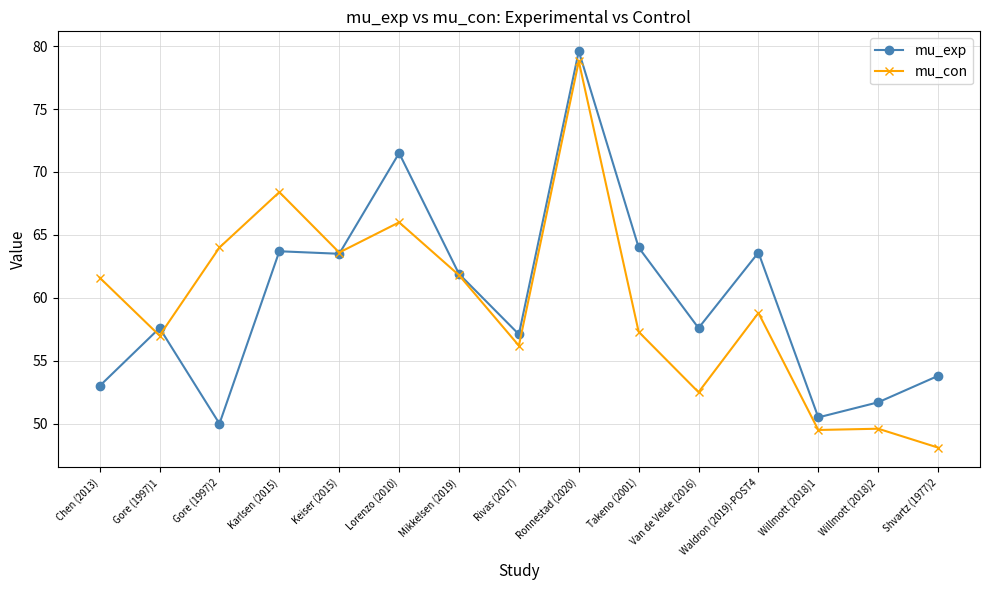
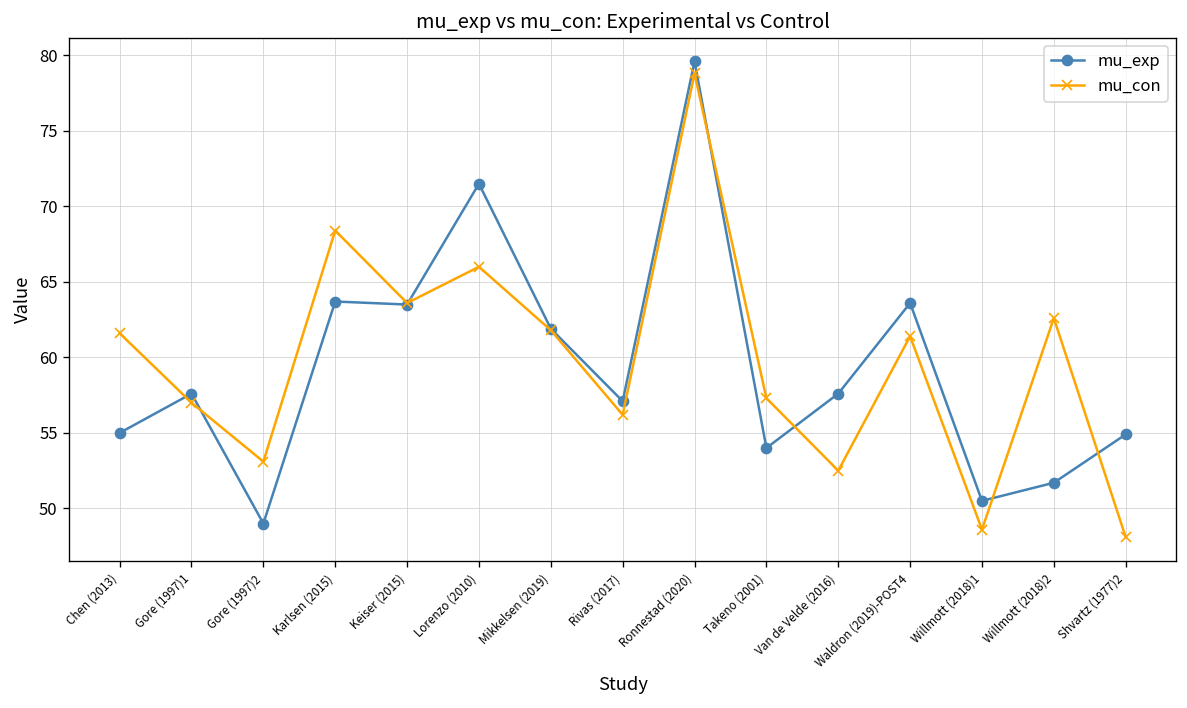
  {
    "mu_exp": {
-     "Chen (2013)": 53,
+     "Chen (2013)": 55,
      "Gore (1997)1": 57.6,
-     "Gore (1997)2": 50,
+     "Gore (1997)2": 49,
      "Karlsen (2015)": 63.7,
      "Lorenzo (2010)": 71.5,
      "Rivas (2017)": 57.1,
      "Ronnestad (2020)": 79.6,
-     "Takeno (2001)": 64,
+     "Takeno (2001)": 54,
      "Van de Velde (2016)": 57.6,
      "Waldron (2019)-POST4": 63.6,
      "Willmott (2018)1": 50.5,
      "Willmott (2018)2": 51.7,
-     "Shvartz (1977)2": 53.8
+     "Shvartz (1977)2": 54.9
    },
    "mu_con": {
      "Chen (2013)": 61.6,
      "Gore (1997)1": 57.0,
-     "Gore (1997)2": 64.0,
+     "Gore (1997)2": 53.1,
      "Karlsen (2015)": 68.4,
      "Lorenzo (2010)": 66.0,
      "Rivas (2017)": 56.2,
      "Ronnestad (2020)": 78.8,
      "Takeno (2001)": 57.3,
      "Van de Velde (2016)": 52.5,
-     "Waldron (2019)-POST4": 58.8,
-     "Willmott (2018)1": 49.5,
-     "Willmott (2018)2": 49.6,
+     "Waldron (2019)-POST4": 61.4,
+     "Willmott (2018)1": 48.6,
+     "Willmott (2018)2": 62.6,
      "Shvartz (1977)2": 48.1
    }
  }
